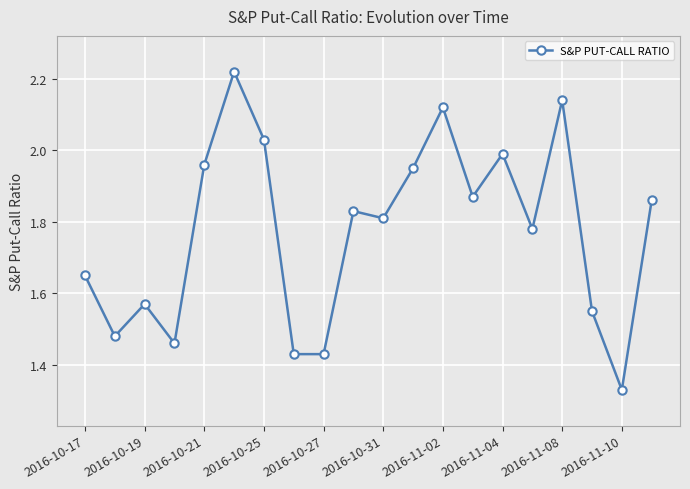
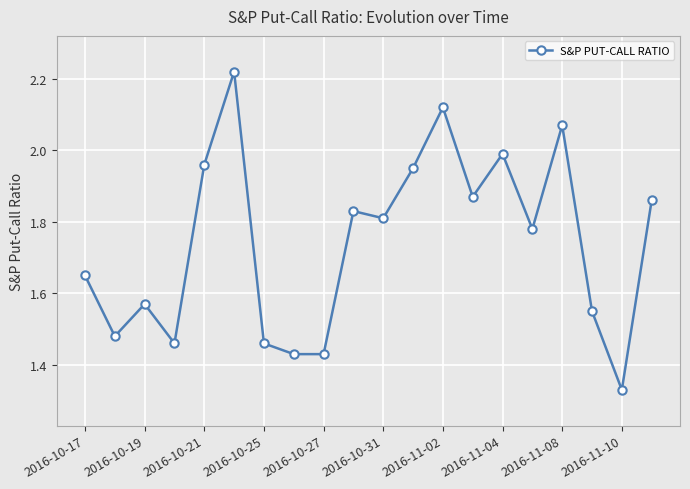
  {
    "2016-10-17": 1.65,
    "2016-10-19": 1.57,
    "2016-10-21": 1.96,
-   "2016-10-25": 2.03,
+   "2016-10-25": 1.46,
    "2016-10-27": 1.43,
    "2016-10-31": 1.81,
    "2016-11-02": 2.12,
    "2016-11-04": 1.99,
-   "2016-11-08": 2.14,
+   "2016-11-08": 2.07,
    "2016-11-10": 1.33
  }
